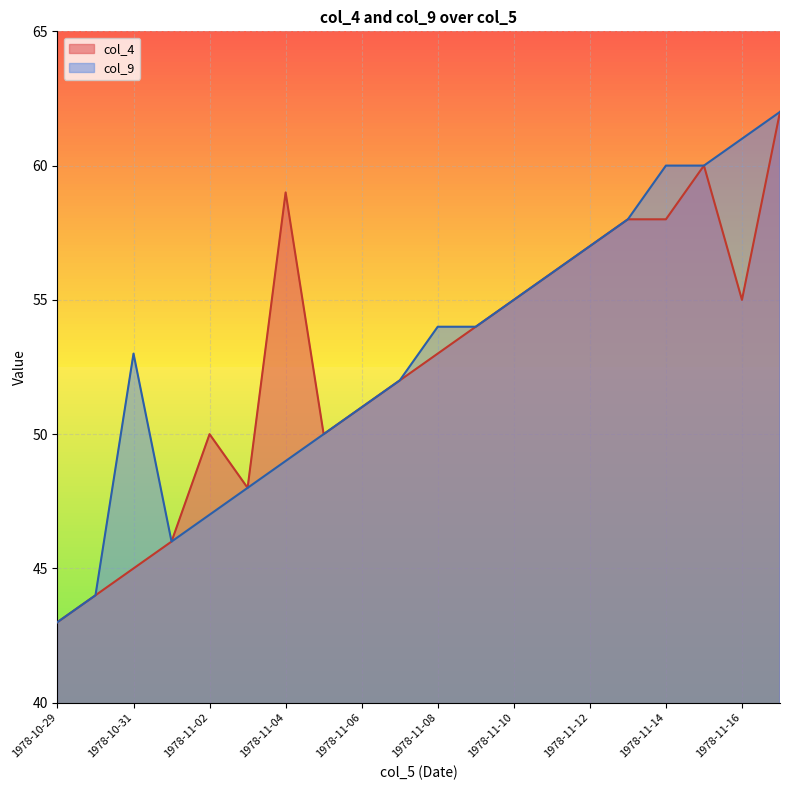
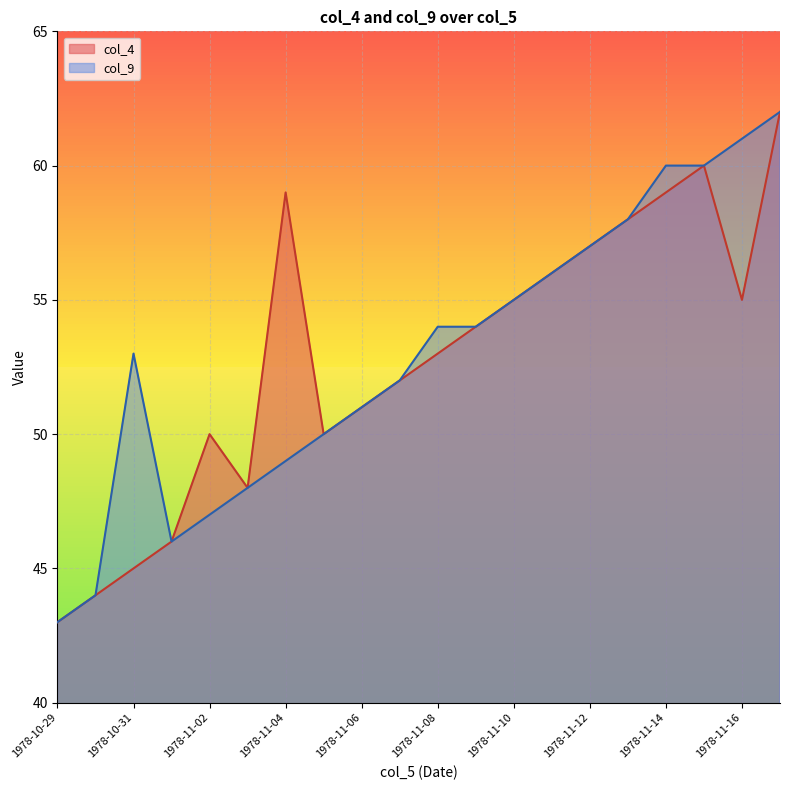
  {
    "col_4": {
      "1978-10-31": 45,
      "1978-11-02": 50,
      "1978-11-04": 59,
      "1978-11-08": 53,
-     "1978-11-14": 58,
+     "1978-11-14": 59,
      "1978-11-16": 55
    },
    "col_9": {
      "1978-10-31": 53,
      "1978-11-02": 47,
      "1978-11-04": 49,
      "1978-11-08": 54,
      "1978-11-14": 60,
      "1978-11-16": 61
    }
  }
